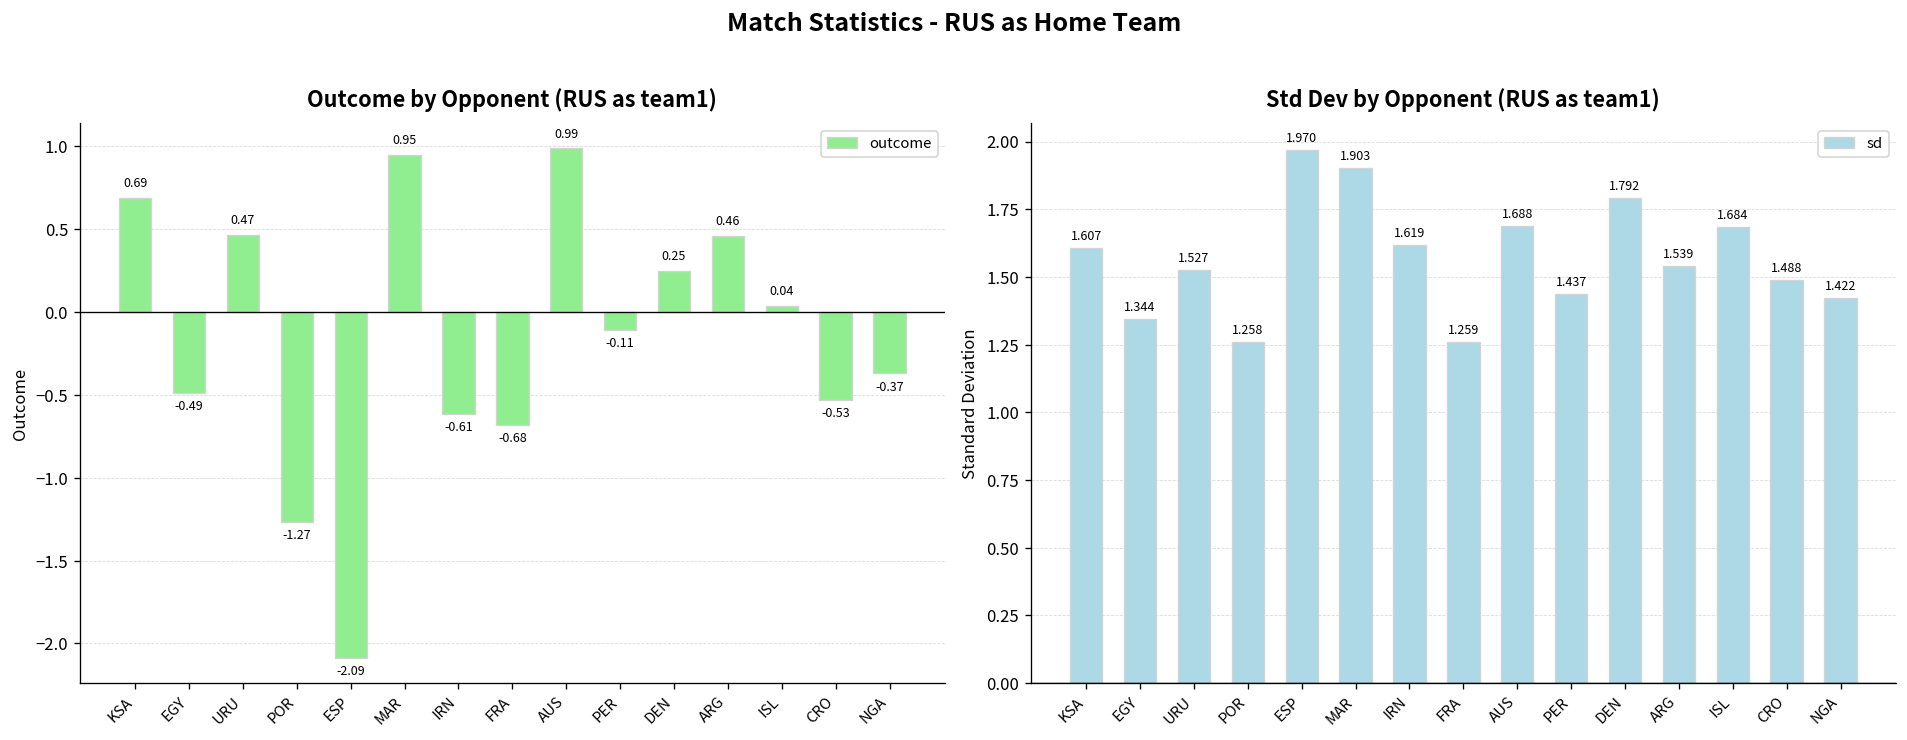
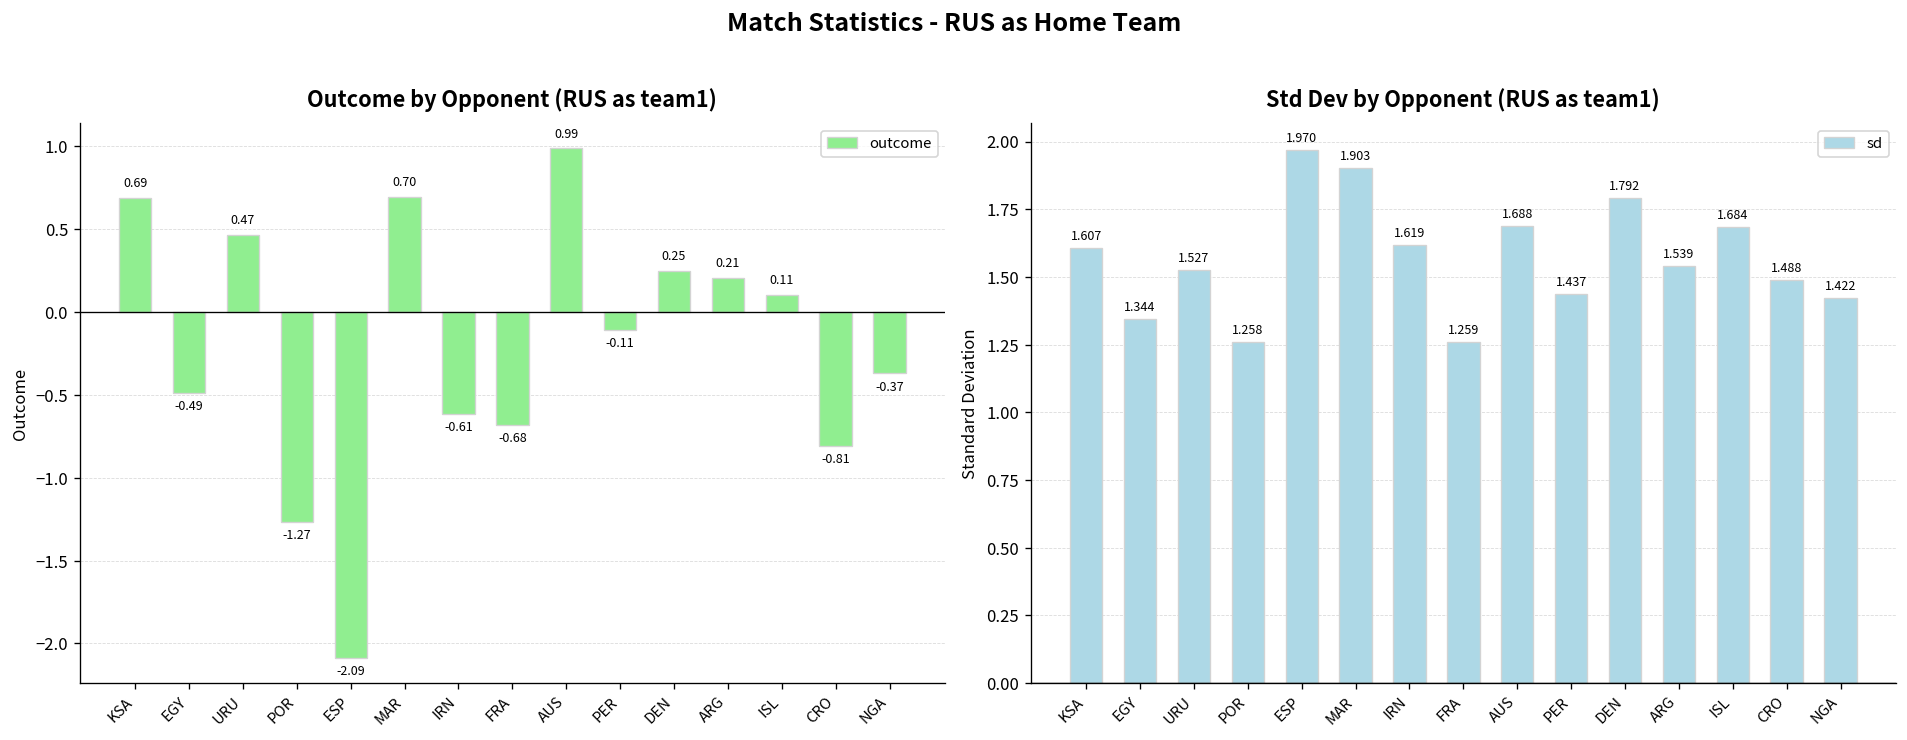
  {
    "Outcome by Opponent (RUS as team1)": {
      "KSA": 0.69,
      "EGY": -0.49,
      "URU": 0.47,
      "POR": -1.27,
      "ESP": -2.09,
-     "MAR": 0.95,
+     "MAR": 0.70,
      "IRN": -0.61,
      "FRA": -0.68,
      "AUS": 0.99,
      "PER": -0.11,
      "DEN": 0.25,
-     "ARG": 0.46,
-     "ISL": 0.04,
-     "CRO": -0.53,
+     "ARG": 0.21,
+     "ISL": 0.11,
+     "CRO": -0.81,
      "NGA": -0.37
    },
    "Std Dev by Opponent (RUS as team1)": {
      "KSA": 1.607,
      "EGY": 1.344,
      "URU": 1.527,
      "POR": 1.258,
      "ESP": 1.970,
      "MAR": 1.903,
      "IRN": 1.619,
      "FRA": 1.259,
      "AUS": 1.688,
      "PER": 1.437,
      "DEN": 1.792,
      "ARG": 1.539,
      "ISL": 1.684,
      "CRO": 1.488,
      "NGA": 1.422
    }
  }
